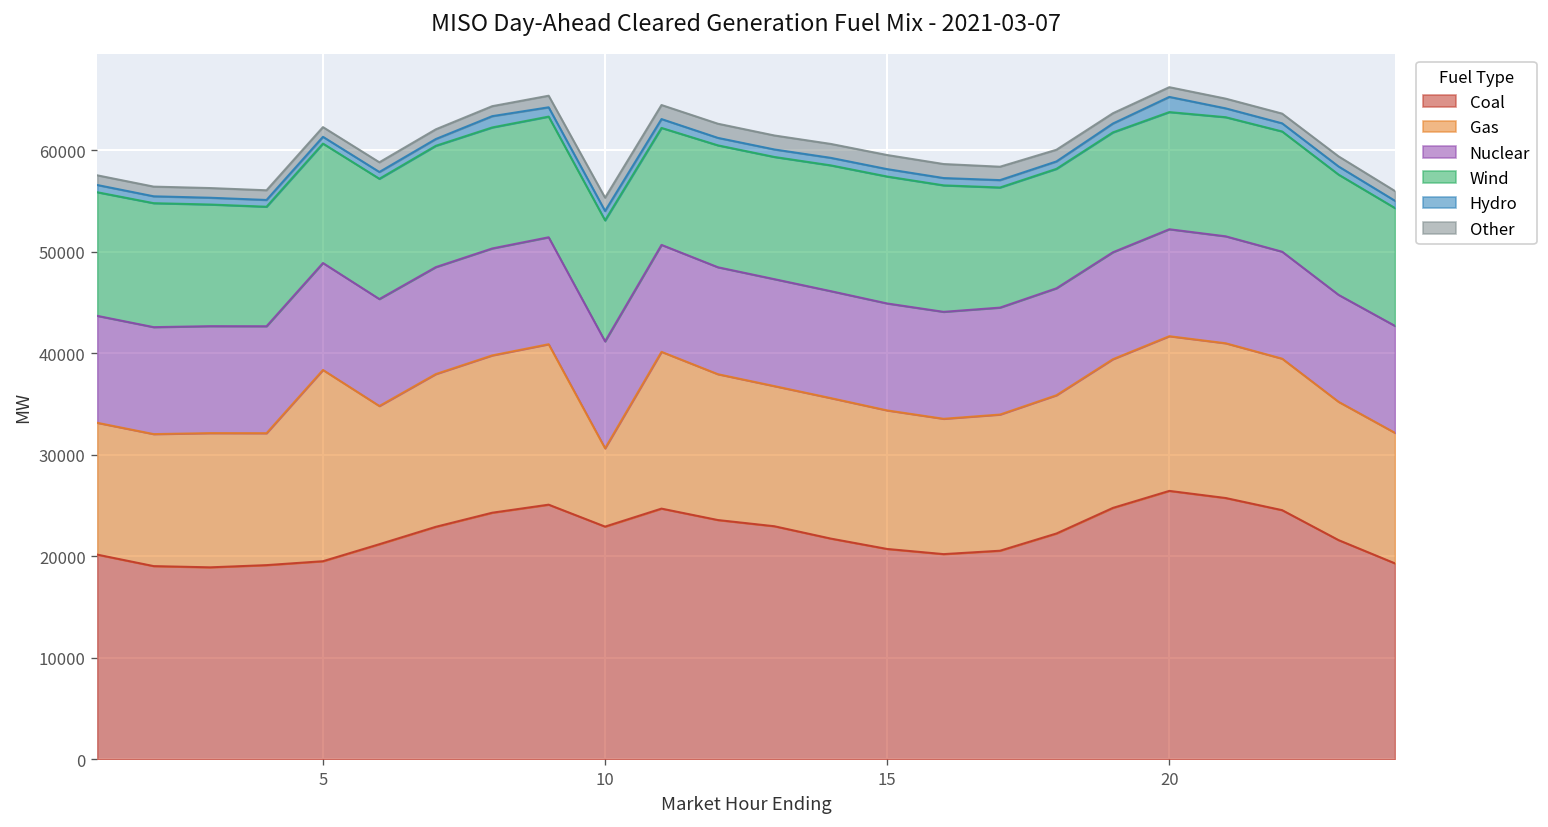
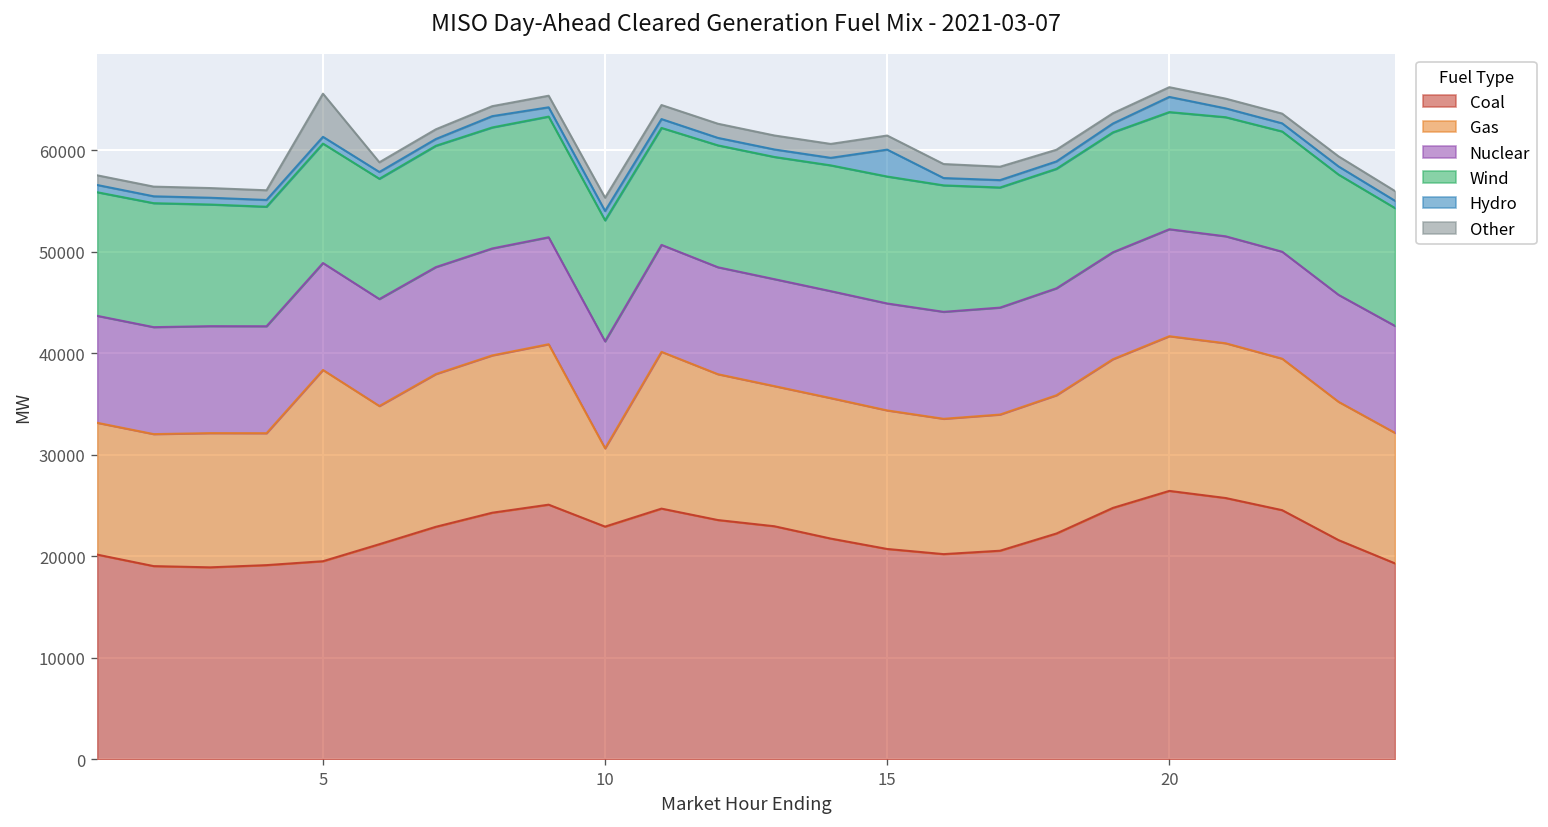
  {
    "Coal": {
      "5": 20000,
      "10": 23000,
      "15": 21000,
      "20": 26000
    },
    "Gas": {
      "5": 19000,
      "10": 8000,
      "15": 14000,
      "20": 15000
    },
    "Nuclear": {
      "5": 11000,
      "10": 11000,
      "15": 11000,
      "20": 11000
    },
    "Wind": {
      "5": 12000,
      "10": 12000,
      "15": 12000,
      "20": 12000
    },
    "Hydro": {
      "5": 1000,
      "10": 1000,
-     "15": 1000,
+     "15": 3000,
      "20": 1000
    },
    "Other": {
-     "5": 1000,
+     "5": 4000,
      "10": 1000,
      "15": 1000,
      "20": 1000
    }
  }
